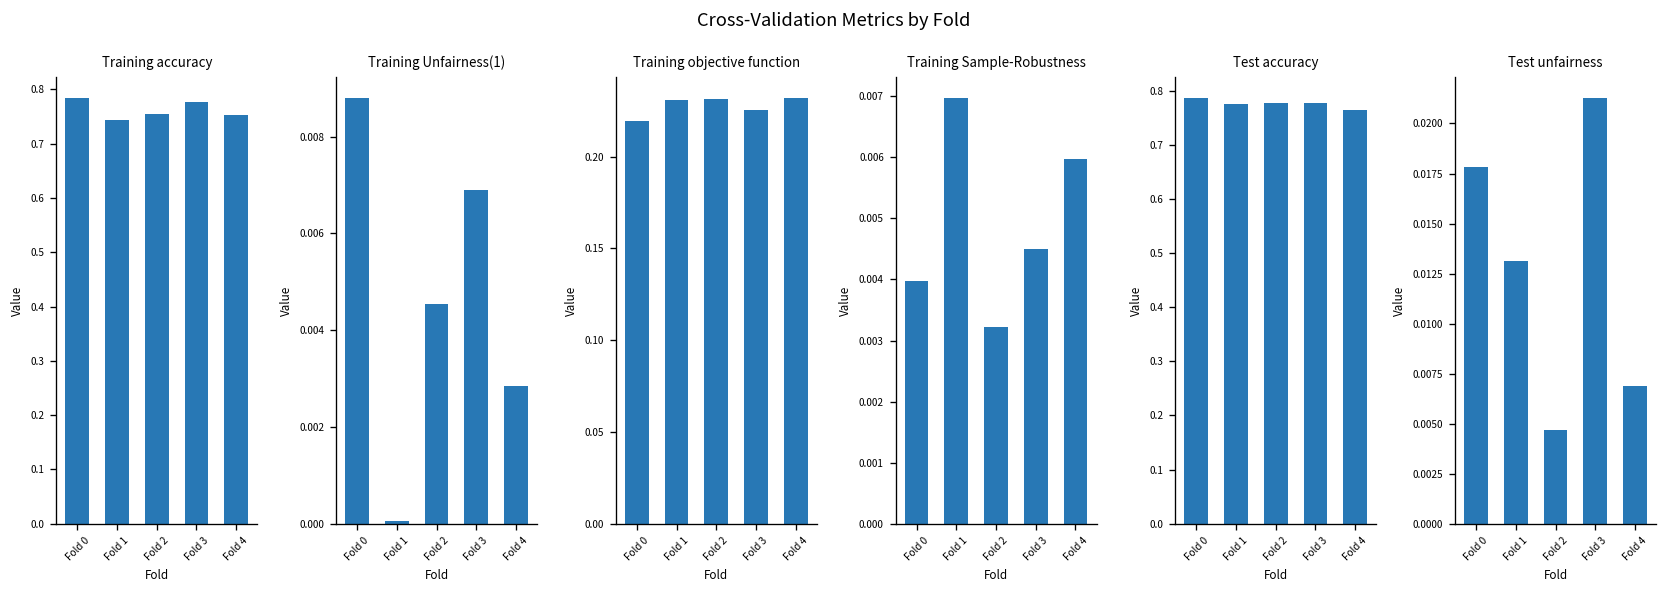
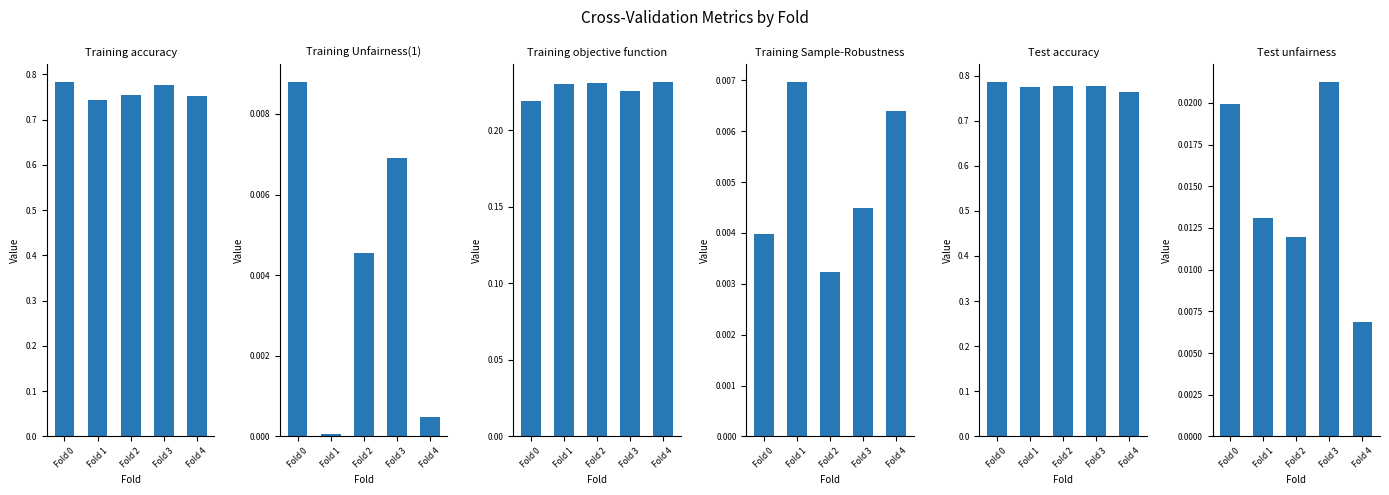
  {
    "Training accuracy": {
      "Fold 0": 0.78,
      "Fold 1": 0.74,
      "Fold 2": 0.75,
      "Fold 3": 0.78,
      "Fold 4": 0.75
    },
    "Training Unfairness(1)": {
      "Fold 0": 0.0088,
      "Fold 1": 0.0001,
      "Fold 2": 0.0045,
      "Fold 3": 0.0069,
-     "Fold 4": 0.0028
+     "Fold 4": 0.0005
    },
    "Training objective function": {
      "Fold 0": 0.220,
      "Fold 1": 0.231,
      "Fold 2": 0.231,
      "Fold 3": 0.226,
      "Fold 4": 0.232
    },
    "Training Sample-Robustness": {
      "Fold 0": 0.0040,
      "Fold 1": 0.0070,
      "Fold 2": 0.0032,
      "Fold 3": 0.0045,
-     "Fold 4": 0.0060
+     "Fold 4": 0.0064
    },
    "Test accuracy": {
      "Fold 0": 0.79,
      "Fold 1": 0.77,
      "Fold 2": 0.78,
      "Fold 3": 0.78,
      "Fold 4": 0.76
    },
    "Test unfairness": {
-     "Fold 0": 0.0178,
+     "Fold 0": 0.0199,
      "Fold 1": 0.0131,
-     "Fold 2": 0.0047,
+     "Fold 2": 0.0120,
      "Fold 3": 0.0213,
      "Fold 4": 0.0069
    }
  }
